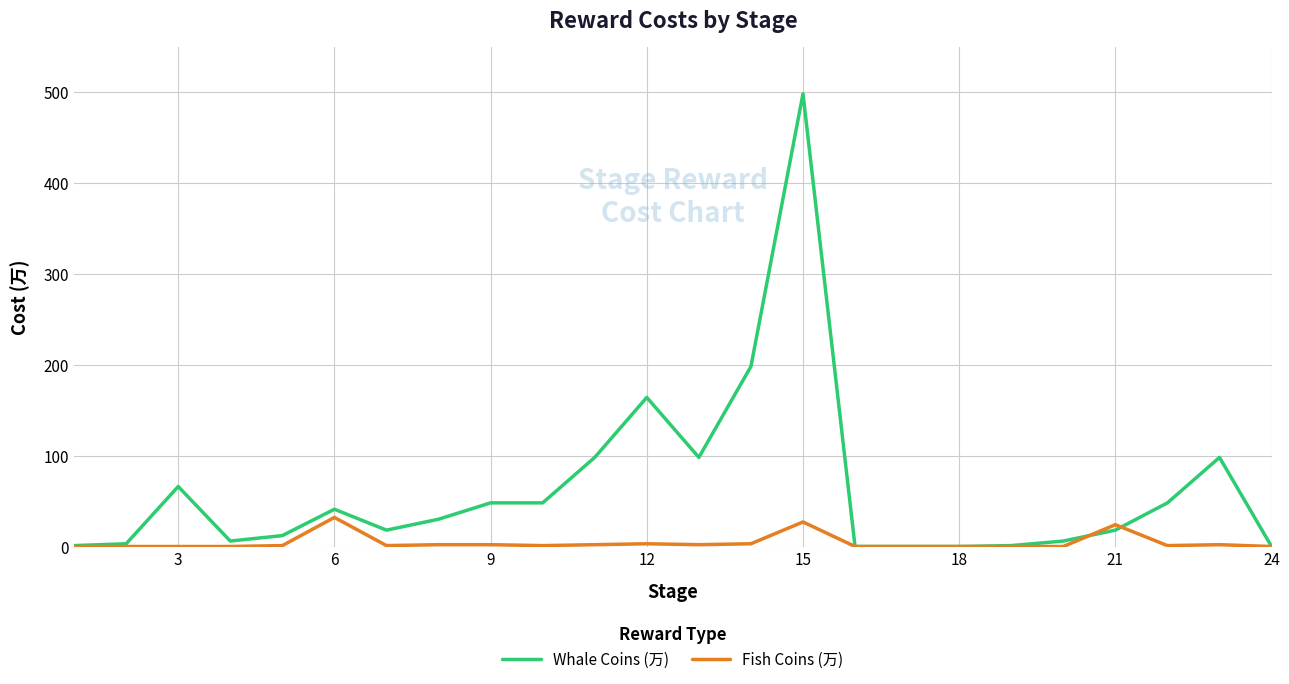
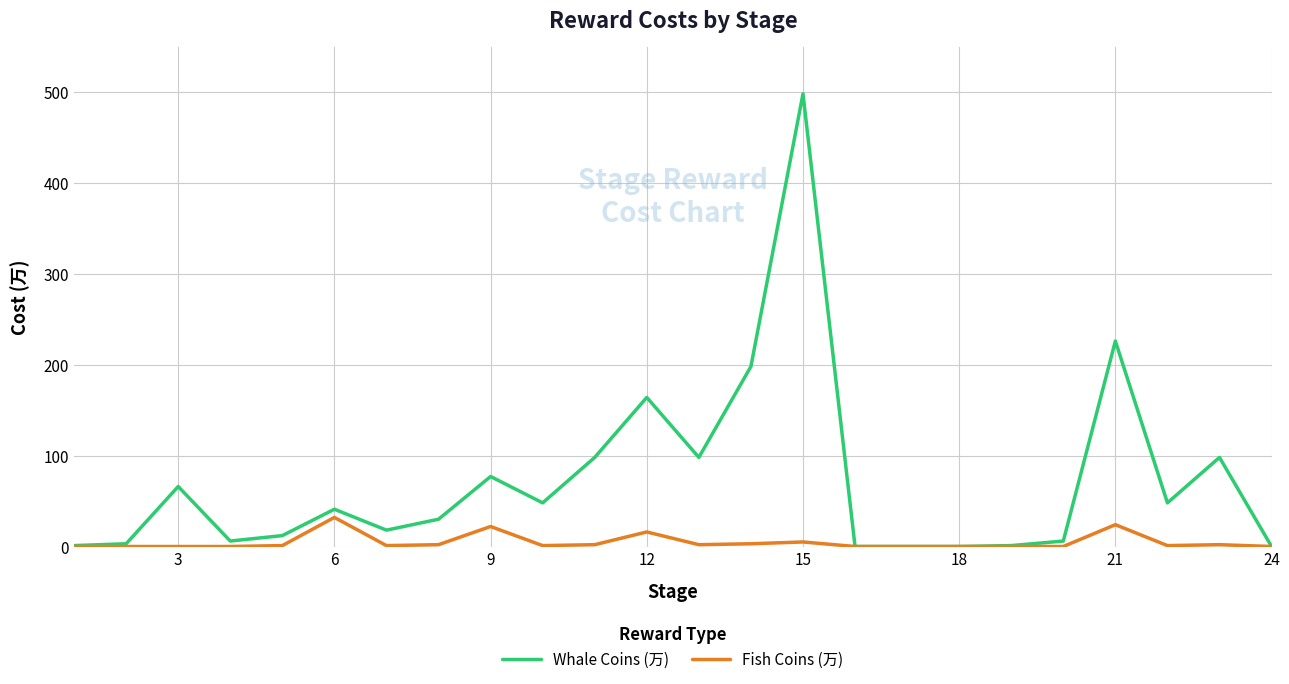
  {
    "Whale Coins (万)": {
      "3": 70,
      "6": 40,
-     "9": 50,
+     "9": 80,
      "12": 160,
      "15": 500,
-     "21": 20
+     "21": 230
    },
    "Fish Coins (万)": {
      "3": 0,
      "6": 30,
-     "9": 0,
-     "12": 0,
-     "15": 30,
+     "9": 20,
+     "12": 20,
+     "15": 10,
      "21": 20
    }
  }
